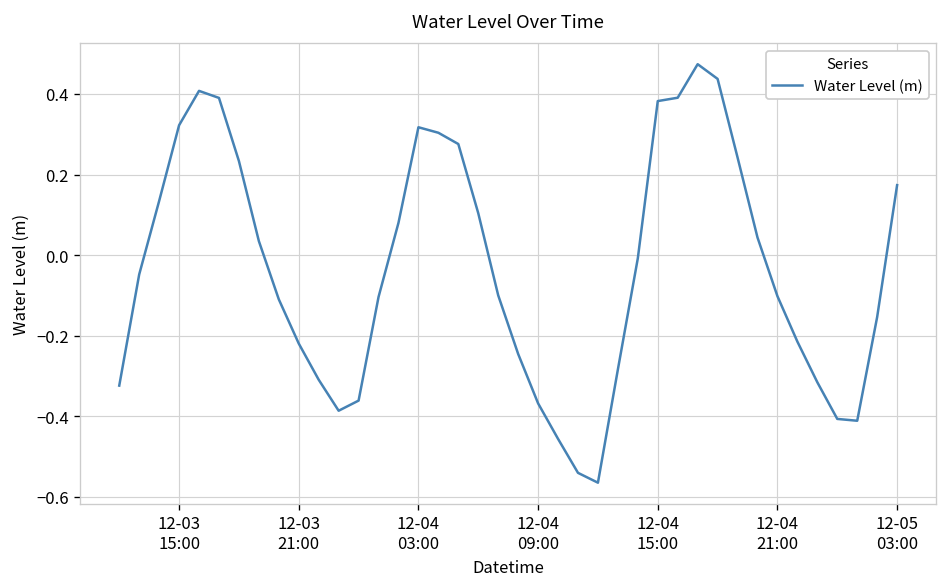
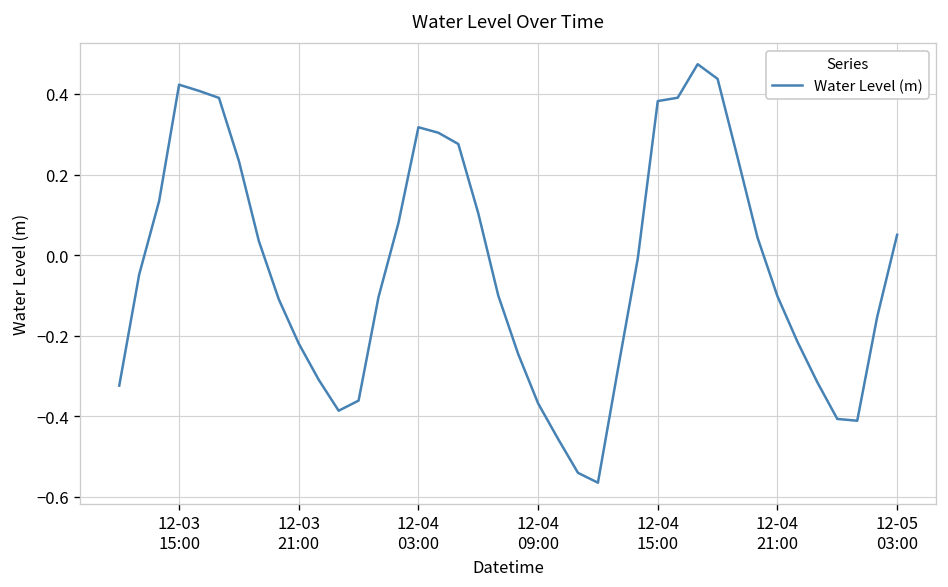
  {
-   "12-03 15:00": 0.32,
+   "12-03 15:00": 0.42,
    "12-03 21:00": -0.22,
    "12-04 03:00": 0.32,
    "12-04 09:00": -0.37,
    "12-04 15:00": 0.38,
    "12-04 21:00": -0.10,
-   "12-05 03:00": 0.17
+   "12-05 03:00": 0.05
  }
